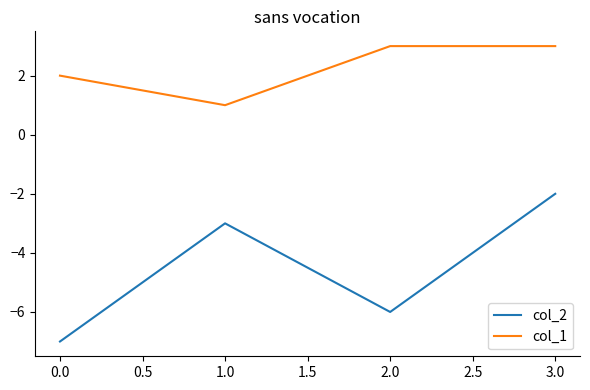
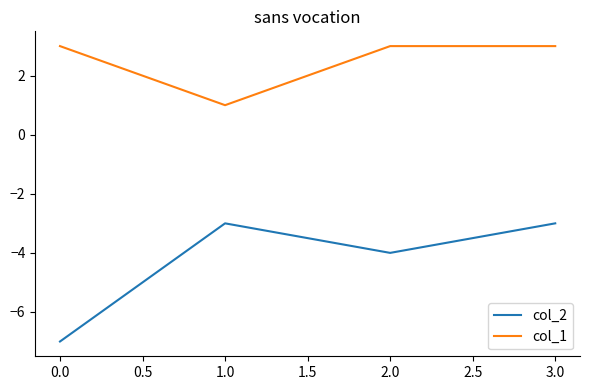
  {
    "col_2": {
      "0.0": -7,
      "1.0": -3,
-     "2.0": -6,
-     "3.0": -2
+     "2.0": -4,
+     "3.0": -3
    },
    "col_1": {
-     "0.0": 2,
+     "0.0": 3,
      "1.0": 1,
      "2.0": 3,
      "3.0": 3
    }
  }
